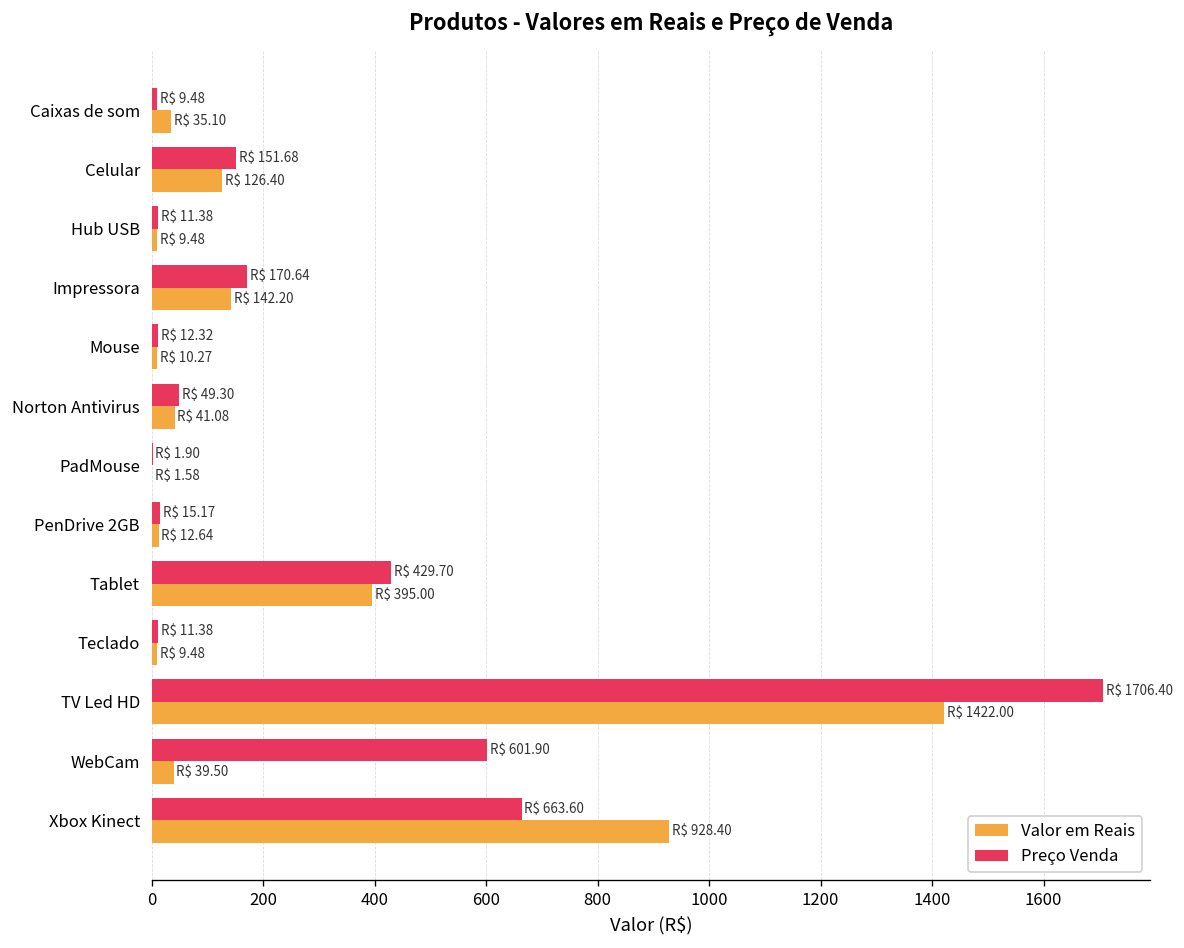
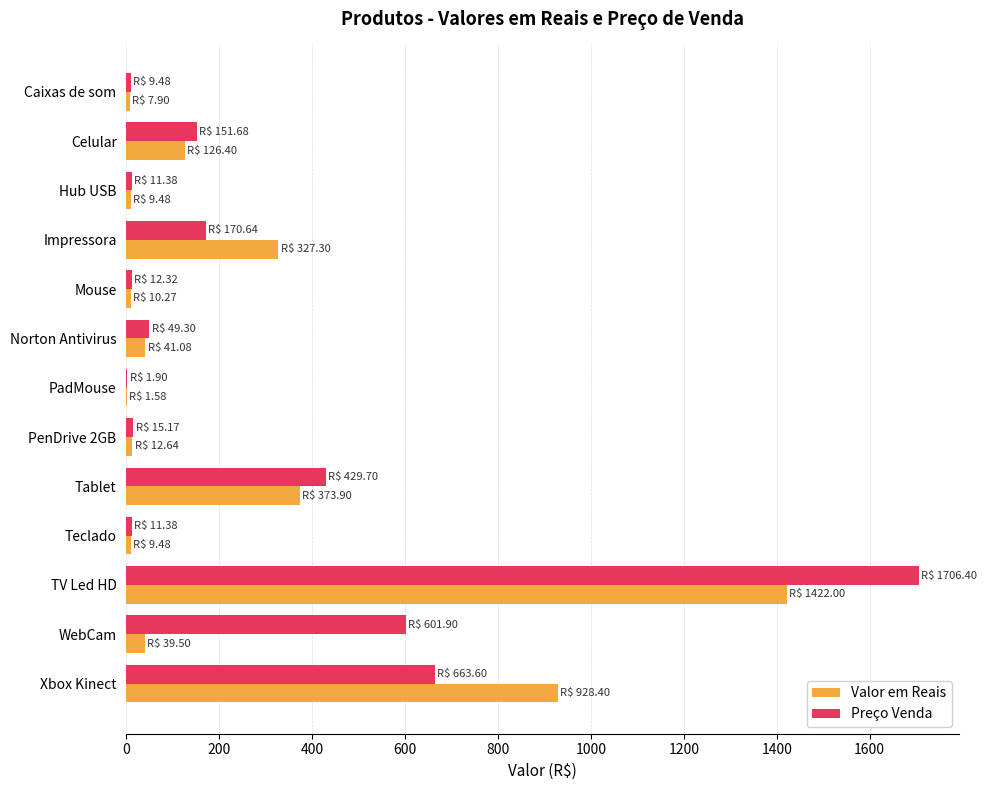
  {
    "Valor em Reais": {
-     "Caixas de som": 35.10,
+     "Caixas de som": 7.90,
      "Celular": 126.40,
      "Hub USB": 9.48,
-     "Impressora": 142.20,
+     "Impressora": 327.30,
      "Mouse": 10.27,
      "Norton Antivirus": 41.08,
      "PadMouse": 1.58,
      "PenDrive 2GB": 12.64,
-     "Tablet": 395.00,
+     "Tablet": 373.90,
      "Teclado": 9.48,
      "TV Led HD": 1422.00,
      "WebCam": 39.50,
      "Xbox Kinect": 928.40
    },
    "Preço Venda": {
      "Caixas de som": 9.48,
      "Celular": 151.68,
      "Hub USB": 11.38,
      "Impressora": 170.64,
      "Mouse": 12.32,
      "Norton Antivirus": 49.30,
      "PadMouse": 1.90,
      "PenDrive 2GB": 15.17,
      "Tablet": 429.70,
      "Teclado": 11.38,
      "TV Led HD": 1706.40,
      "WebCam": 601.90,
      "Xbox Kinect": 663.60
    }
  }
